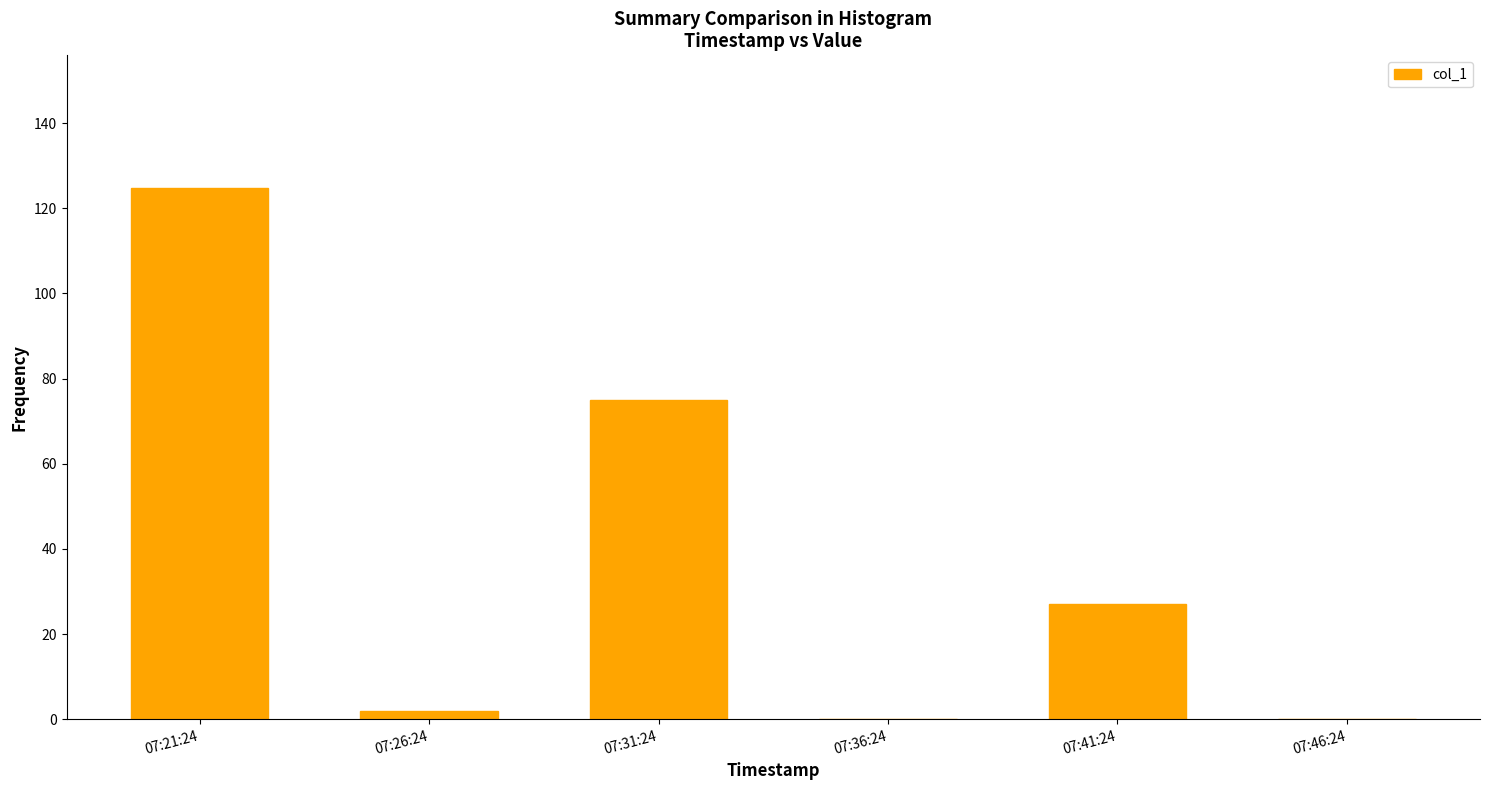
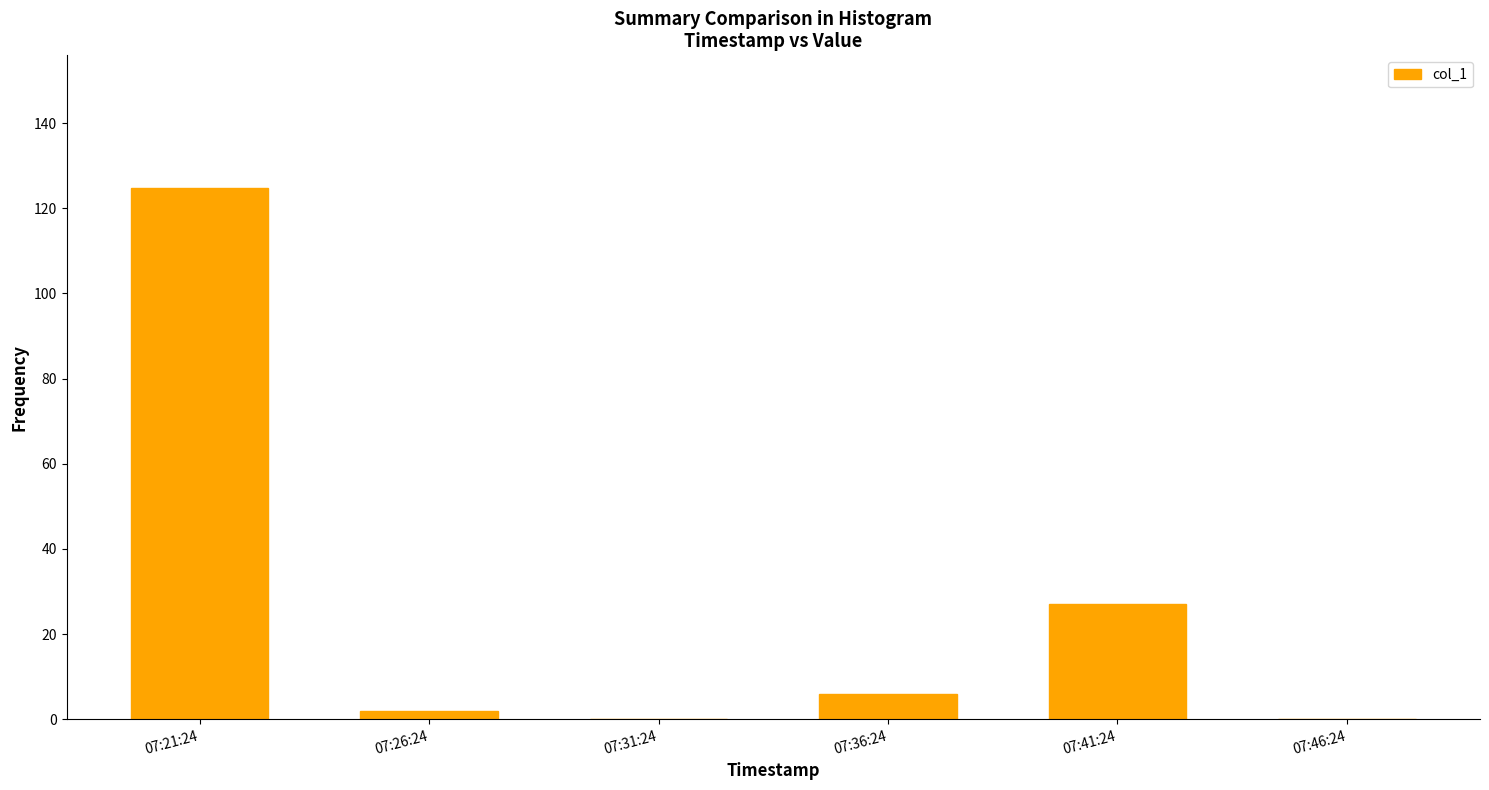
  {
    "07:21:24": 125,
    "07:26:24": 2,
-   "07:31:24": 75,
-   "07:36:24": 0,
+   "07:31:24": 0,
+   "07:36:24": 6,
    "07:41:24": 27,
    "07:46:24": 0
  }
